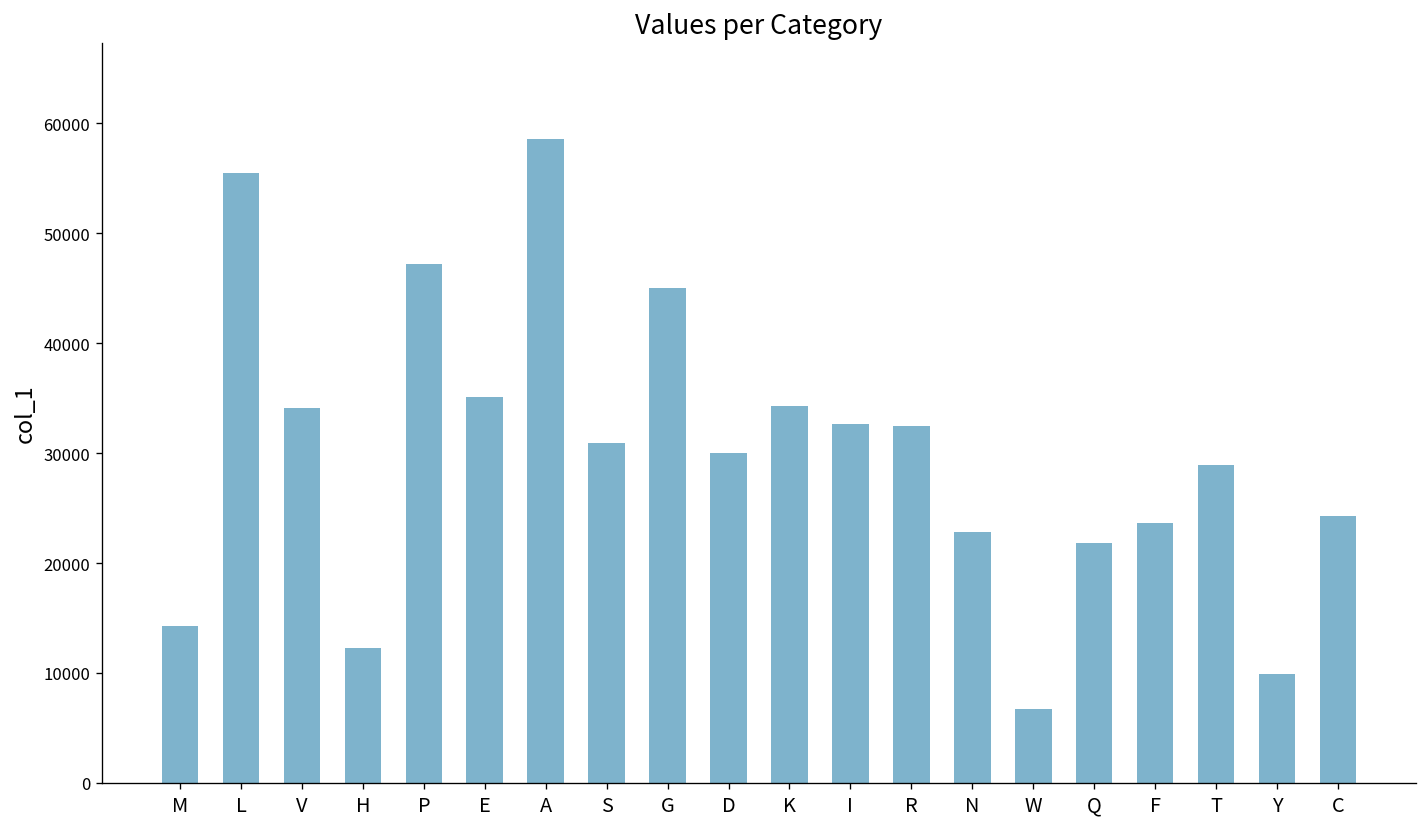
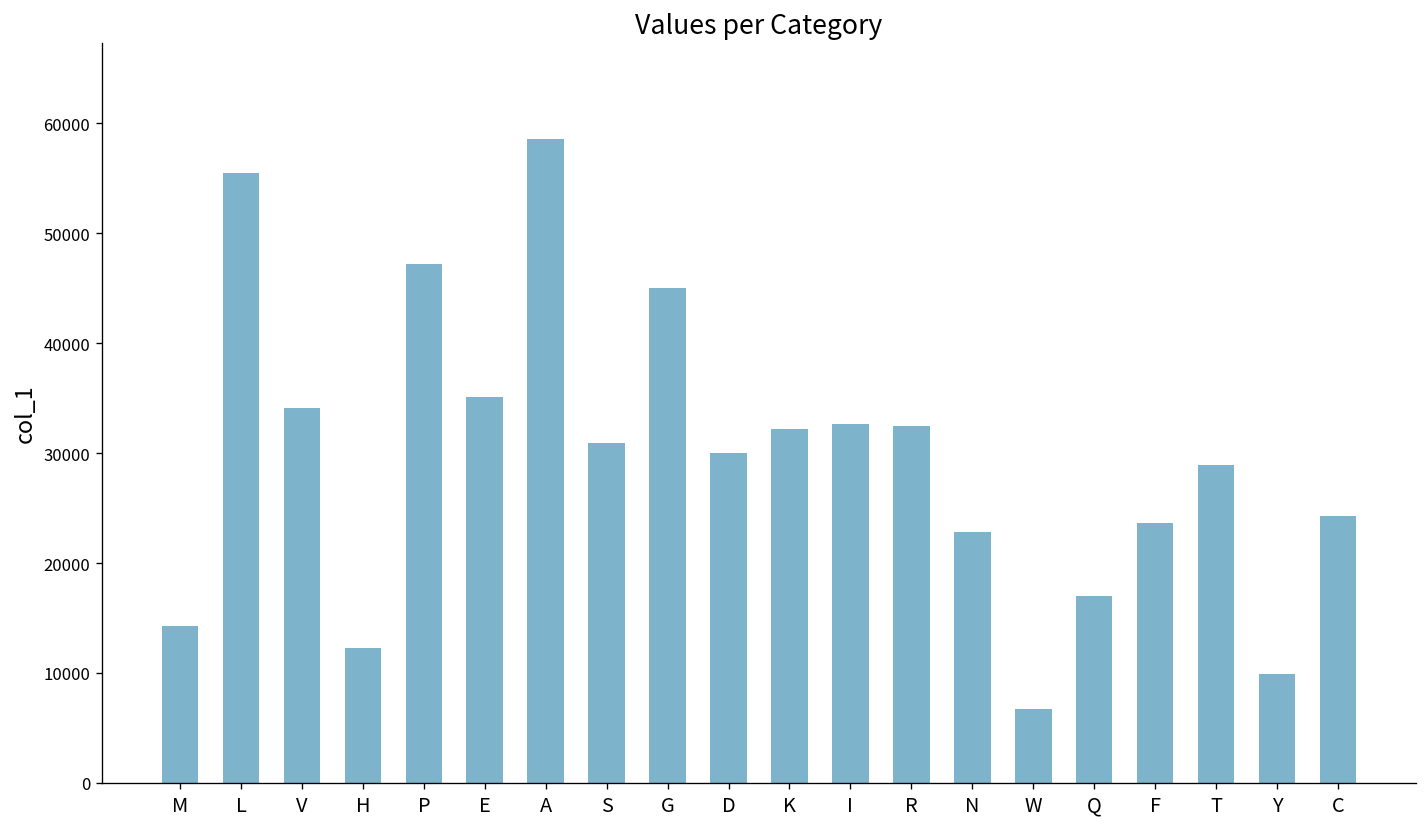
  {
    "M": 14000,
    "L": 55000,
    "V": 34000,
    "H": 12000,
    "P": 47000,
    "E": 35000,
    "A": 59000,
    "S": 31000,
    "G": 45000,
    "D": 30000,
-   "K": 34000,
+   "K": 32000,
    "I": 33000,
    "R": 33000,
    "N": 23000,
    "W": 7000,
-   "Q": 22000,
+   "Q": 17000,
    "F": 24000,
    "T": 29000,
    "Y": 10000,
    "C": 24000
  }
